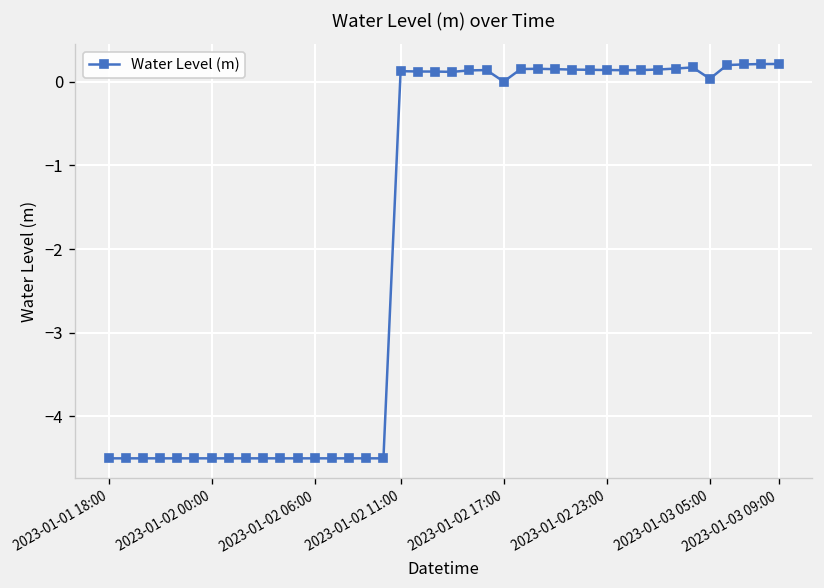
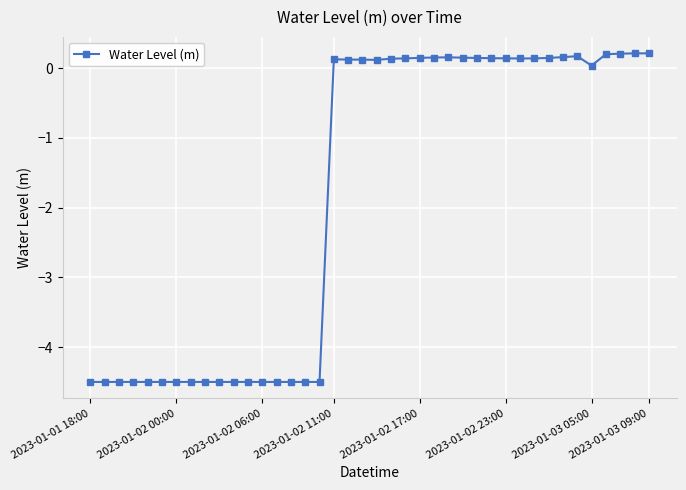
  {
    "2023-01-01 18:00": -4.5,
    "2023-01-02 00:00": -4.5,
    "2023-01-02 06:00": -4.5,
    "2023-01-02 11:00": 0.1,
-   "2023-01-02 17:00": 0.0,
+   "2023-01-02 17:00": 0.1,
    "2023-01-02 23:00": 0.1,
    "2023-01-03 05:00": 0.0,
    "2023-01-03 09:00": 0.2
  }
